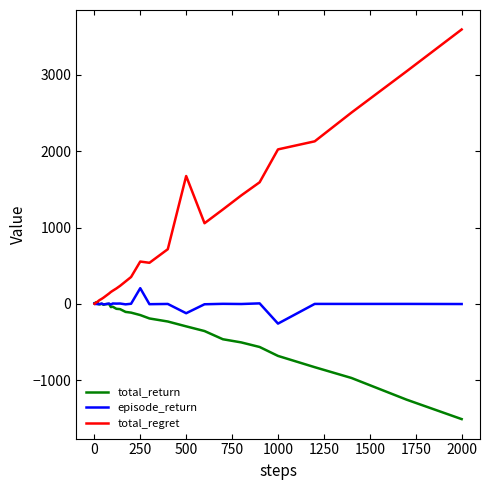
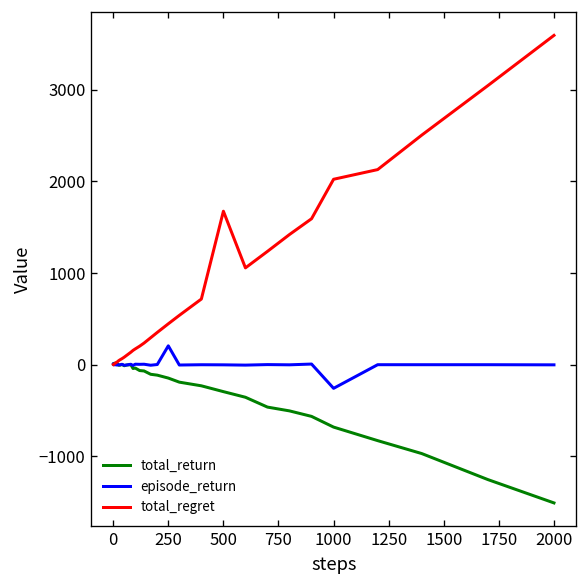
  {
    "total_return": {
      "250": -100,
      "500": -300,
      "1000": -700,
      "2000": -1500
    },
    "episode_return": {
      "250": 200,
-     "500": -100,
+     "500": 0,
      "1000": -300,
      "2000": 0
    },
    "total_regret": {
-     "250": 600,
+     "250": 400,
      "500": 1700,
      "1000": 2000,
      "2000": 3600
    }
  }
